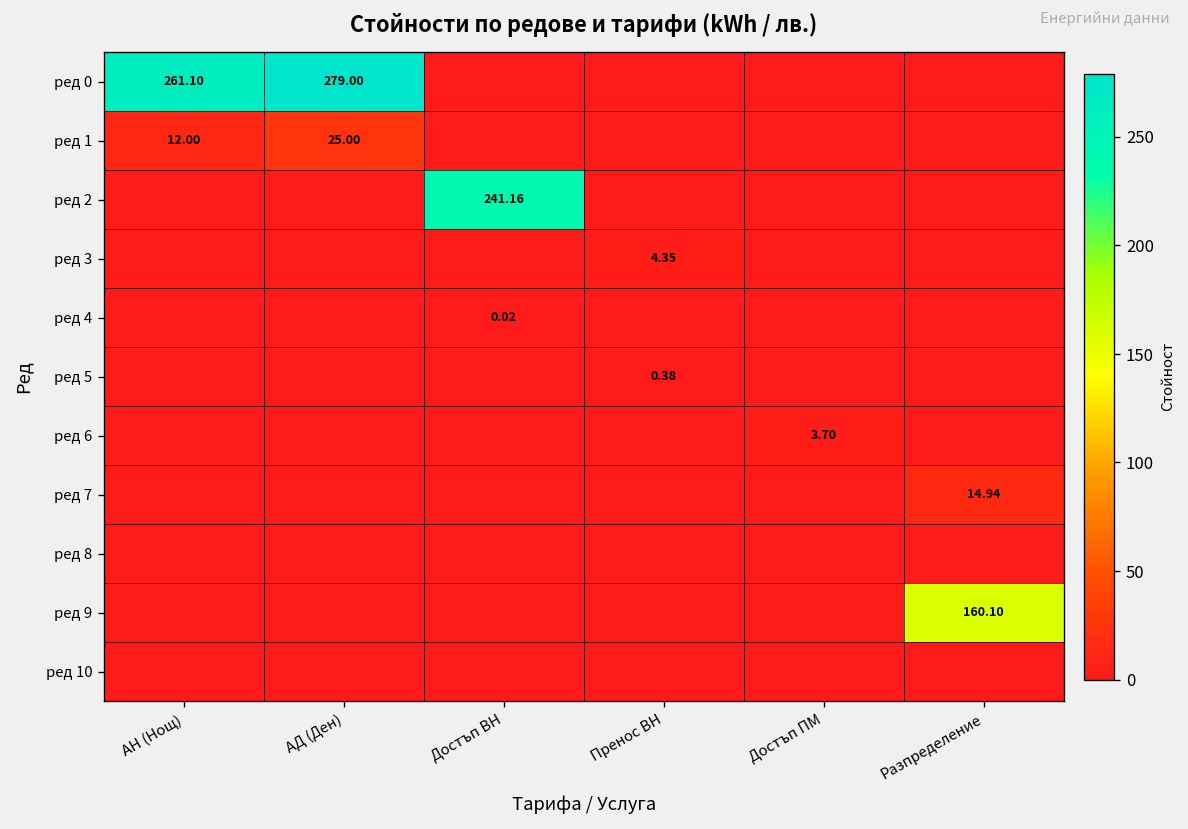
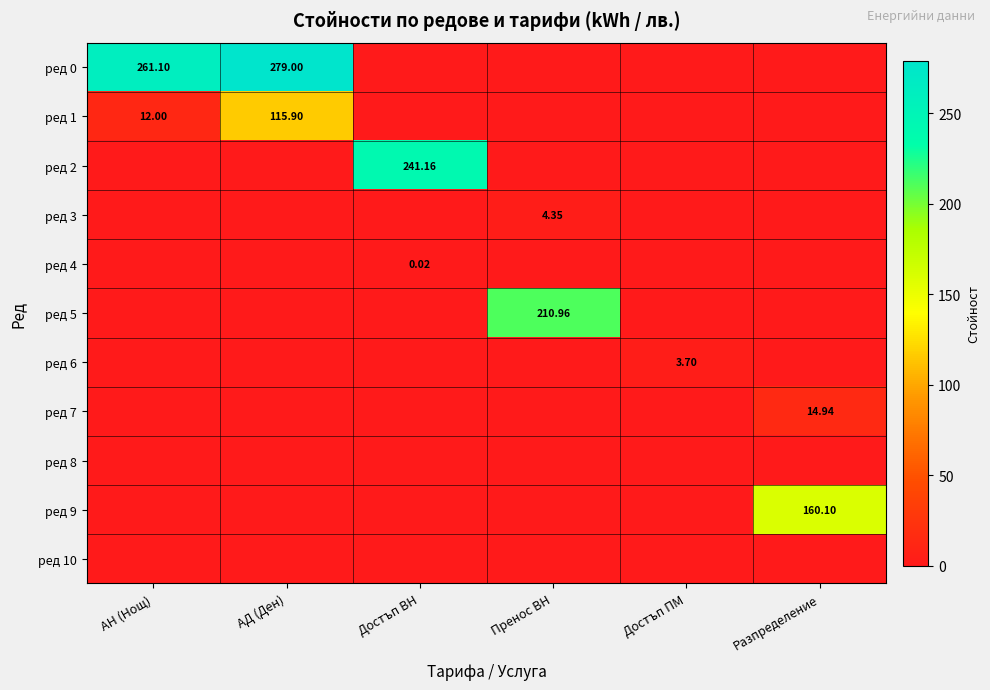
  {
    "ред 0": {
      "АН (Нощ)": 261.10,
      "АД (Ден)": 279.00
    },
    "ред 1": {
      "АН (Нощ)": 12.00,
-     "АД (Ден)": 25.00
+     "АД (Ден)": 115.90
    },
    "ред 2": {
      "Достъп ВН": 241.16
    },
    "ред 3": {
      "Пренос ВН": 4.35
    },
    "ред 4": {
      "Достъп ВН": 0.02
    },
    "ред 5": {
-     "Пренос ВН": 0.38
+     "Пренос ВН": 210.96
    },
    "ред 6": {
      "Достъп ПМ": 3.70
    },
    "ред 7": {
      "Разпределение": 14.94
    },
    "ред 9": {
      "Разпределение": 160.10
    }
  }
